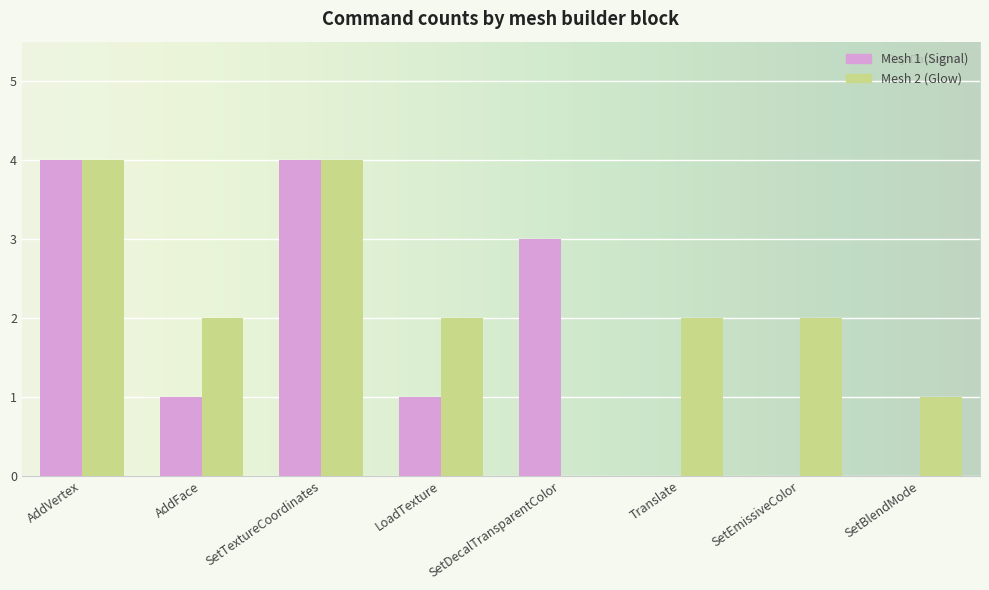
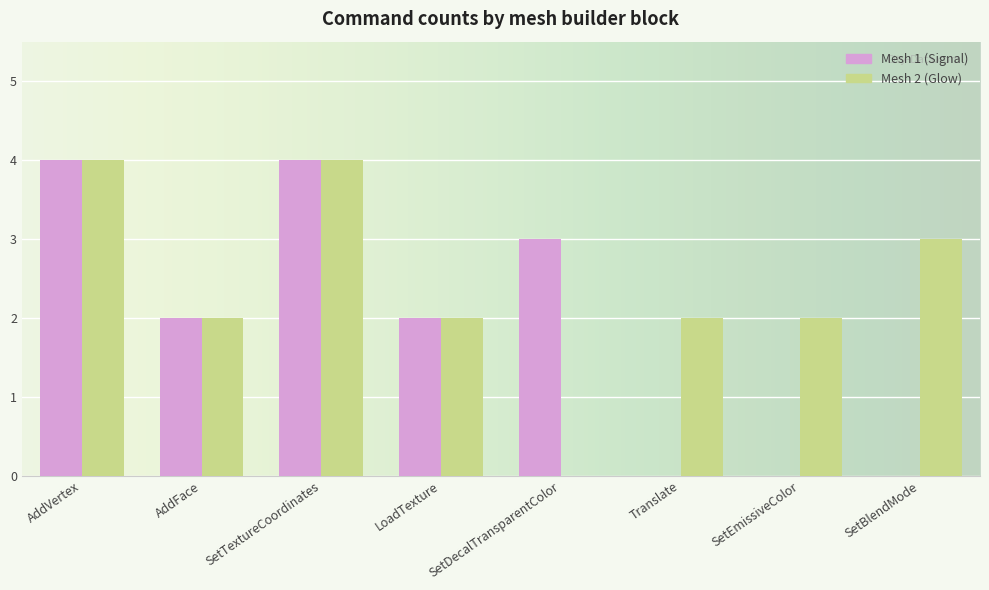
  {
    "Mesh 1 (Signal)": {
      "AddVertex": 4,
-     "AddFace": 1,
+     "AddFace": 2,
      "SetTextureCoordinates": 4,
-     "LoadTexture": 1,
+     "LoadTexture": 2,
      "SetDecalTransparentColor": 3,
      "Translate": 0,
      "SetEmissiveColor": 0,
      "SetBlendMode": 0
    },
    "Mesh 2 (Glow)": {
      "AddVertex": 4,
      "AddFace": 2,
      "SetTextureCoordinates": 4,
      "LoadTexture": 2,
      "SetDecalTransparentColor": 0,
      "Translate": 2,
      "SetEmissiveColor": 2,
-     "SetBlendMode": 1
+     "SetBlendMode": 3
    }
  }
